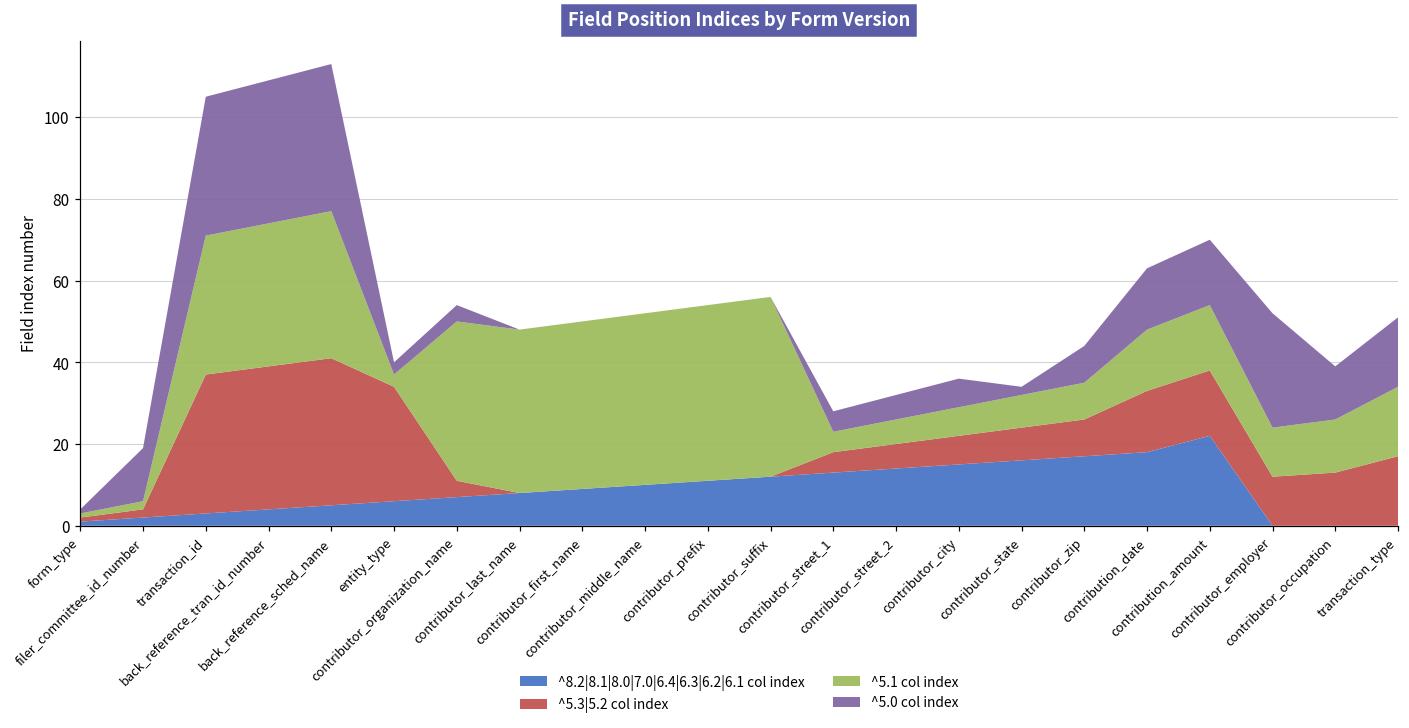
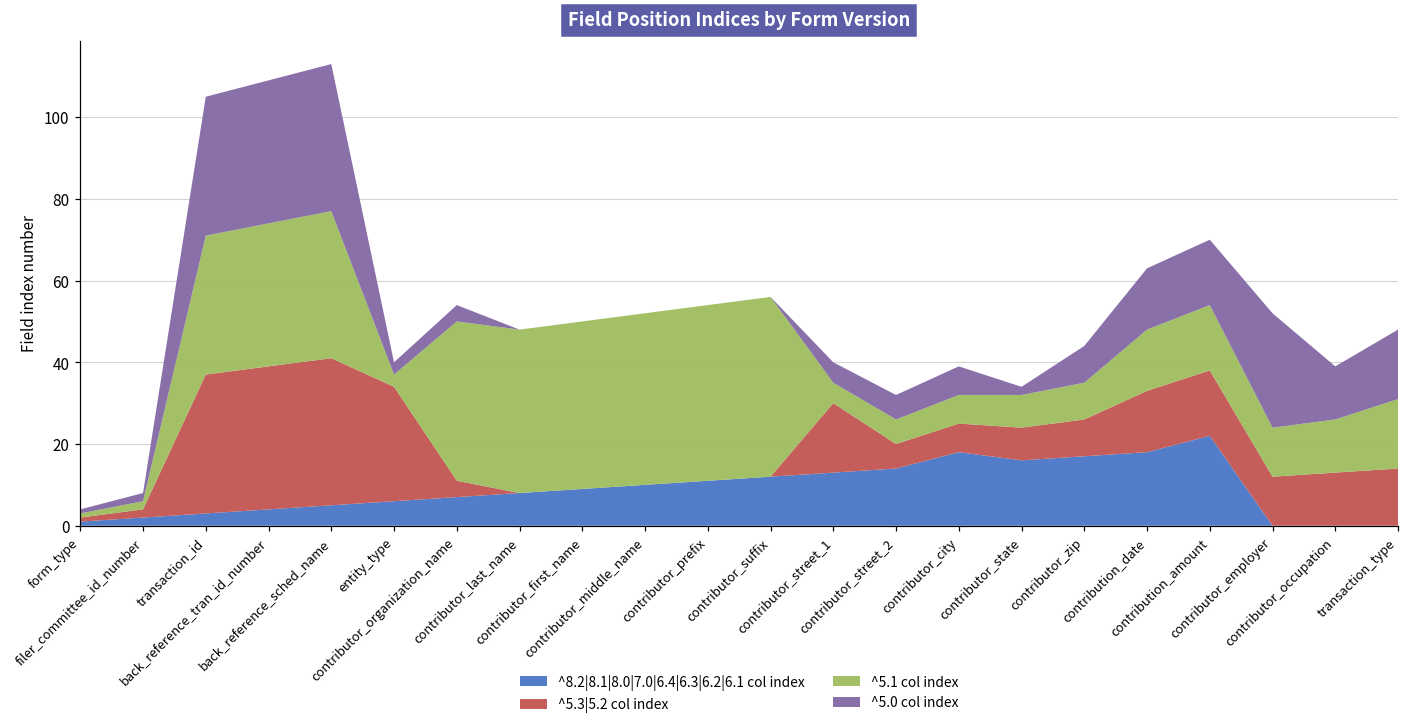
  {
    "^8.2|8.1|8.0|7.0|6.4|6.3|6.2|6.1 col index": {
      "form_type": 1,
      "filer_committee_id_number": 2,
      "transaction_id": 3,
      "back_reference_tran_id_number": 4,
      "back_reference_sched_name": 5,
      "entity_type": 6,
      "contributor_organization_name": 7,
      "contributor_street_1": 13,
      "contributor_street_2": 14,
-     "contributor_city": 15,
+     "contributor_city": 18,
      "contributor_state": 16,
      "contributor_zip": 17,
      "contribution_date": 18,
      "contribution_amount": 22,
      "contributor_employer": 0,
      "contributor_occupation": 0,
      "transaction_type": 0
    },
    "^5.3|5.2 col index": {
      "form_type": 1,
      "filer_committee_id_number": 2,
      "transaction_id": 34,
      "back_reference_tran_id_number": 35,
      "back_reference_sched_name": 36,
      "entity_type": 28,
      "contributor_organization_name": 4,
-     "contributor_street_1": 5,
+     "contributor_street_1": 17,
      "contributor_street_2": 6,
      "contributor_city": 7,
      "contributor_state": 8,
      "contributor_zip": 9,
      "contribution_date": 15,
      "contribution_amount": 16,
      "contributor_employer": 12,
      "contributor_occupation": 13,
-     "transaction_type": 17
+     "transaction_type": 14
    },
    "^5.1 col index": {
      "form_type": 1,
      "filer_committee_id_number": 2,
      "transaction_id": 34,
      "back_reference_tran_id_number": 35,
      "back_reference_sched_name": 36,
      "entity_type": 3,
      "contributor_organization_name": 39,
      "contributor_street_1": 5,
      "contributor_street_2": 6,
      "contributor_city": 7,
      "contributor_state": 8,
      "contributor_zip": 9,
      "contribution_date": 15,
      "contribution_amount": 16,
      "contributor_employer": 12,
      "contributor_occupation": 13,
      "transaction_type": 17
    },
    "^5.0 col index": {
      "form_type": 1,
-     "filer_committee_id_number": 13,
+     "filer_committee_id_number": 2,
      "transaction_id": 34,
      "back_reference_tran_id_number": 35,
      "back_reference_sched_name": 36,
      "entity_type": 3,
      "contributor_organization_name": 4,
      "contributor_street_1": 5,
      "contributor_street_2": 6,
      "contributor_city": 7,
      "contributor_state": 2,
      "contributor_zip": 9,
      "contribution_date": 15,
      "contribution_amount": 16,
      "contributor_employer": 28,
      "contributor_occupation": 13,
      "transaction_type": 17
    }
  }
